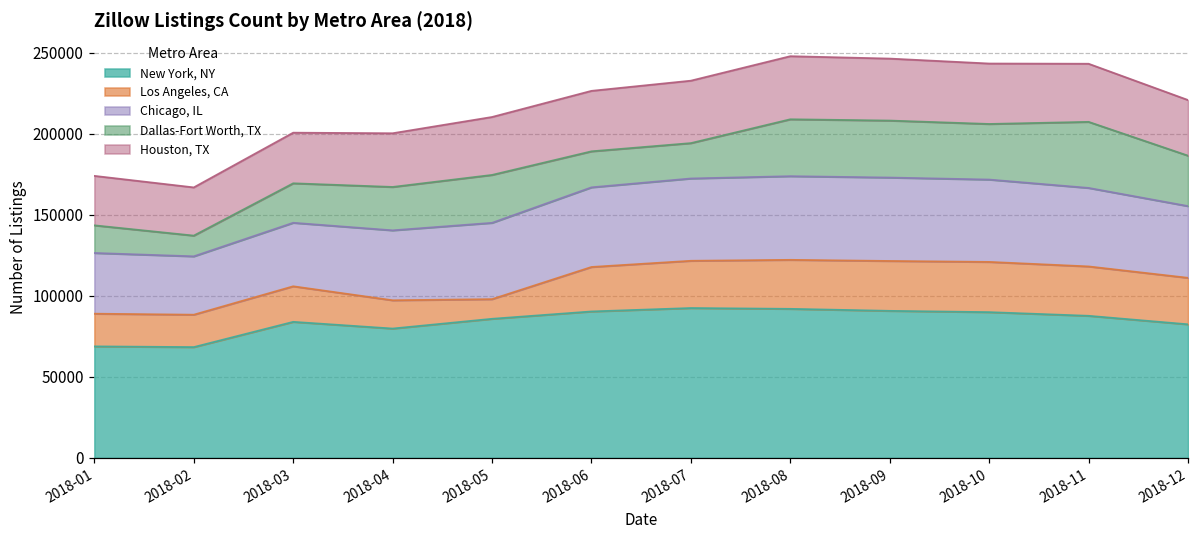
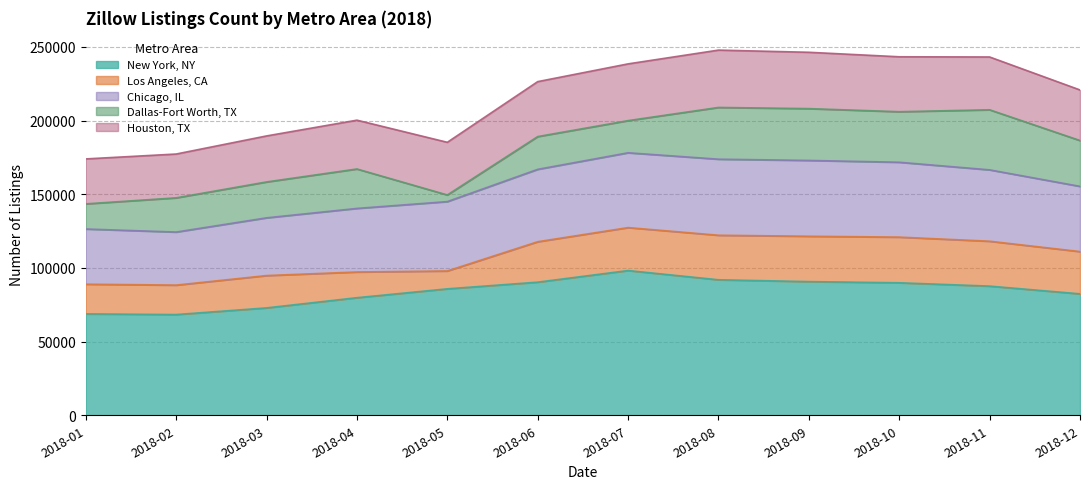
  {
    "New York, NY": {
      "2018-01": 69000,
      "2018-02": 68000,
-     "2018-03": 84000,
+     "2018-03": 73000,
      "2018-04": 80000,
      "2018-05": 86000,
      "2018-06": 90000,
-     "2018-07": 92000,
+     "2018-07": 98000,
      "2018-08": 92000,
      "2018-09": 91000,
      "2018-10": 90000,
      "2018-11": 88000,
      "2018-12": 82000
    },
    "Los Angeles, CA": {
      "2018-01": 20000,
      "2018-02": 20000,
      "2018-03": 22000,
      "2018-04": 17000,
      "2018-05": 12000,
      "2018-06": 27000,
      "2018-07": 29000,
      "2018-08": 30000,
      "2018-09": 31000,
      "2018-10": 31000,
      "2018-11": 30000,
      "2018-12": 29000
    },
    "Dallas-Fort Worth, TX": {
      "2018-01": 17000,
-     "2018-02": 13000,
+     "2018-02": 23000,
      "2018-03": 24000,
      "2018-04": 27000,
-     "2018-05": 30000,
+     "2018-05": 4000,
      "2018-06": 22000,
      "2018-07": 22000,
      "2018-08": 35000,
      "2018-09": 35000,
      "2018-10": 34000,
      "2018-11": 41000,
      "2018-12": 31000
    }
  }
